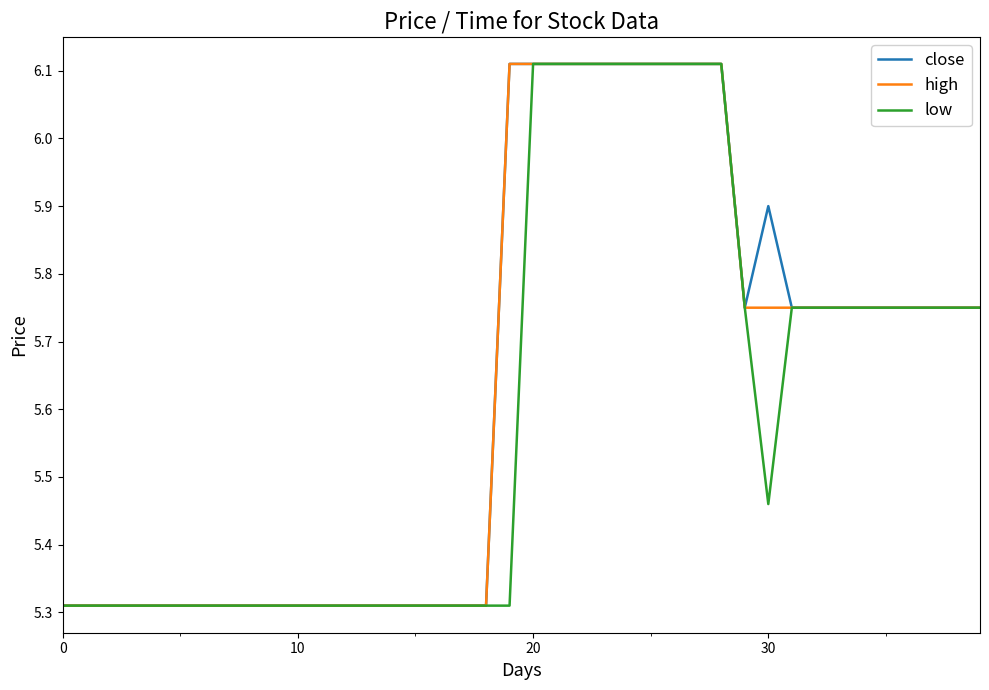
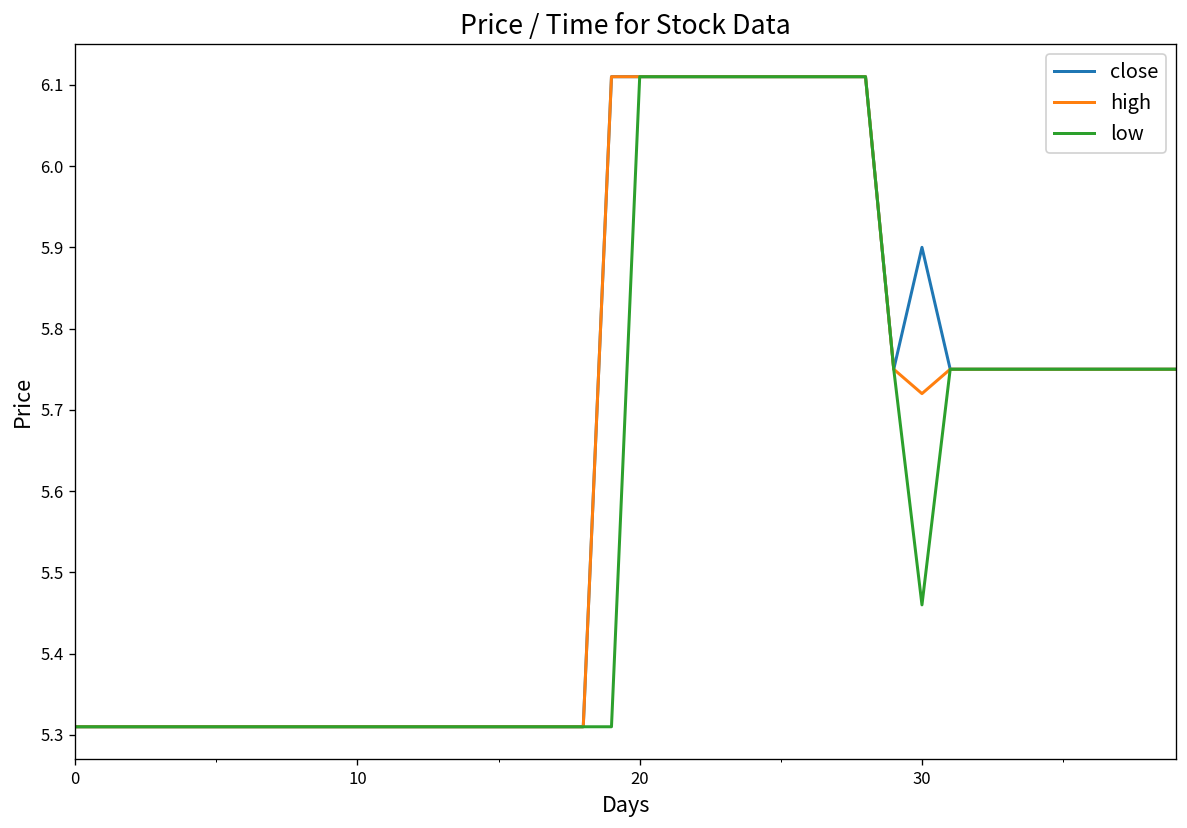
  {
    "close": {
      "30": 5.90
    },
    "high": {
-     "30": 5.75
+     "30": 5.72
    },
    "low": {
      "30": 5.46
    }
  }
